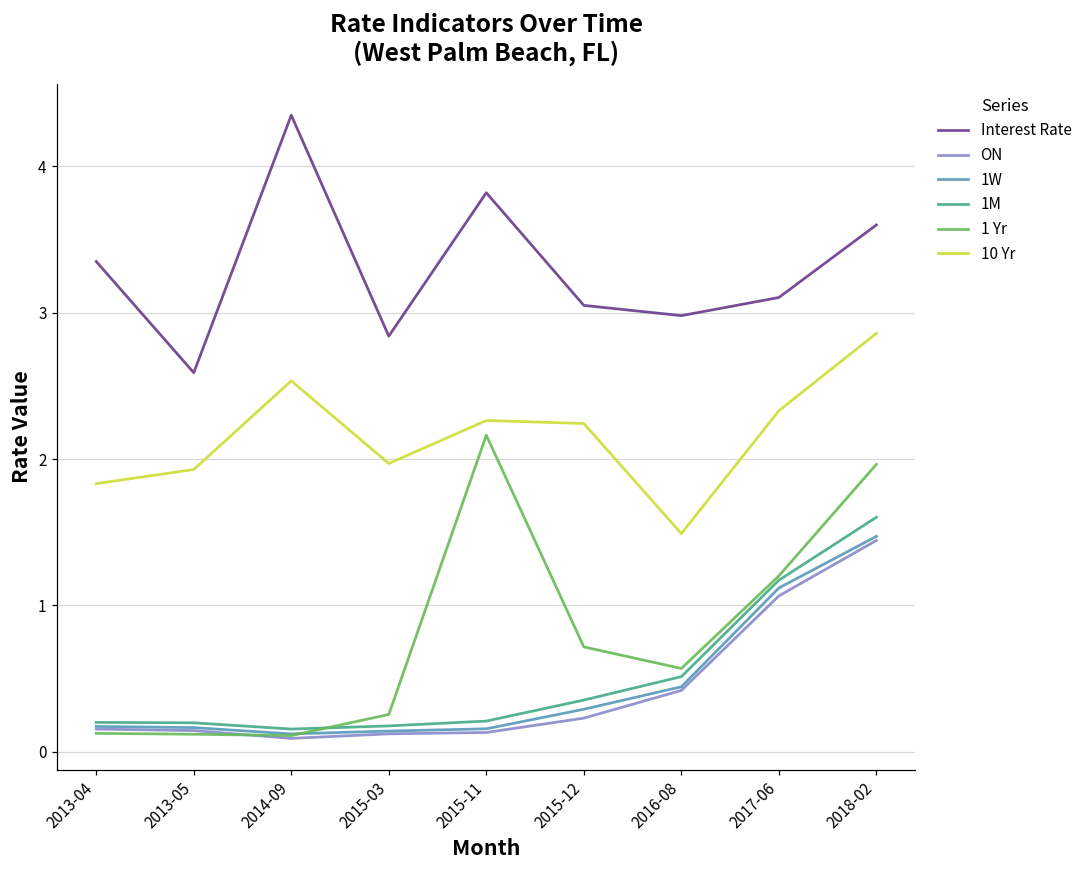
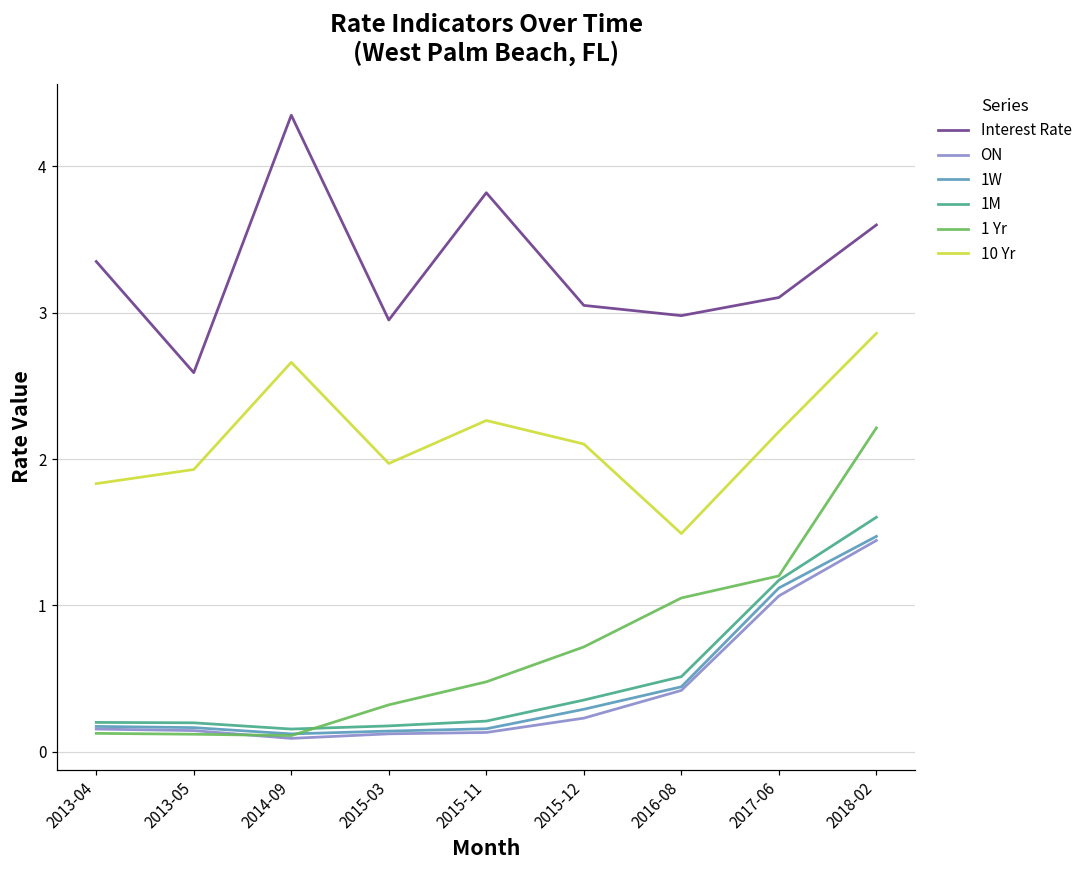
  {
    "Interest Rate": {
      "2013-04": 3.35,
      "2013-05": 2.59,
      "2014-09": 4.35,
-     "2015-03": 2.84,
+     "2015-03": 2.95,
      "2015-11": 3.82,
      "2015-12": 3.05,
      "2016-08": 2.98,
      "2017-06": 3.10,
      "2018-02": 3.60
    },
    "1 Yr": {
      "2013-04": 0.12,
      "2013-05": 0.12,
-     "2015-03": 0.25,
-     "2015-11": 2.16,
+     "2015-03": 0.32,
+     "2015-11": 0.48,
      "2015-12": 0.72,
-     "2016-08": 0.57,
+     "2016-08": 1.05,
      "2017-06": 1.20,
-     "2018-02": 1.96
+     "2018-02": 2.21
    },
    "10 Yr": {
      "2013-04": 1.83,
      "2013-05": 1.93,
-     "2014-09": 2.53,
+     "2014-09": 2.66,
      "2015-03": 1.97,
      "2015-11": 2.26,
-     "2015-12": 2.24,
+     "2015-12": 2.10,
      "2016-08": 1.49,
-     "2017-06": 2.33,
+     "2017-06": 2.19,
      "2018-02": 2.86
    }
  }
